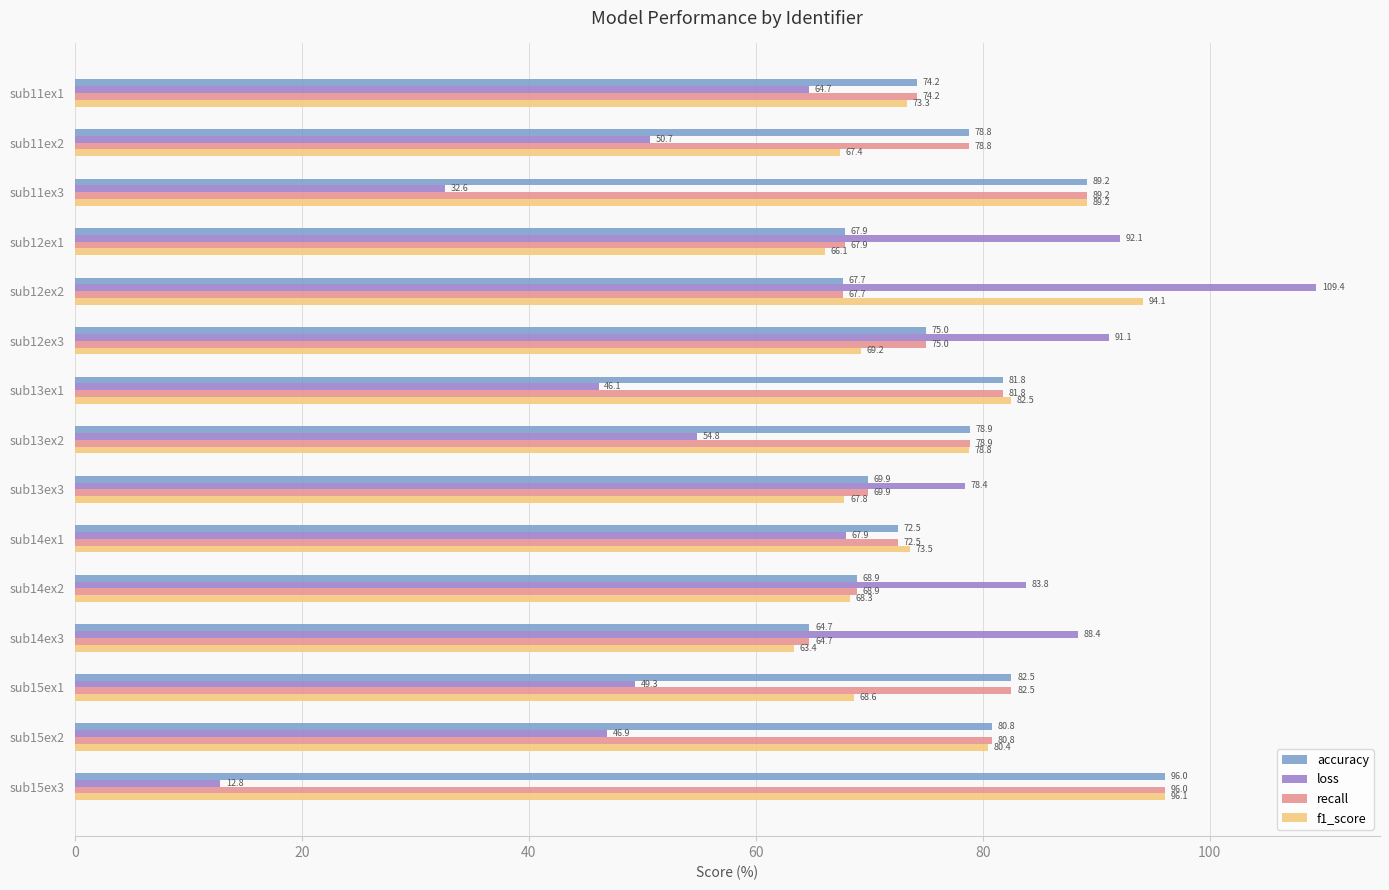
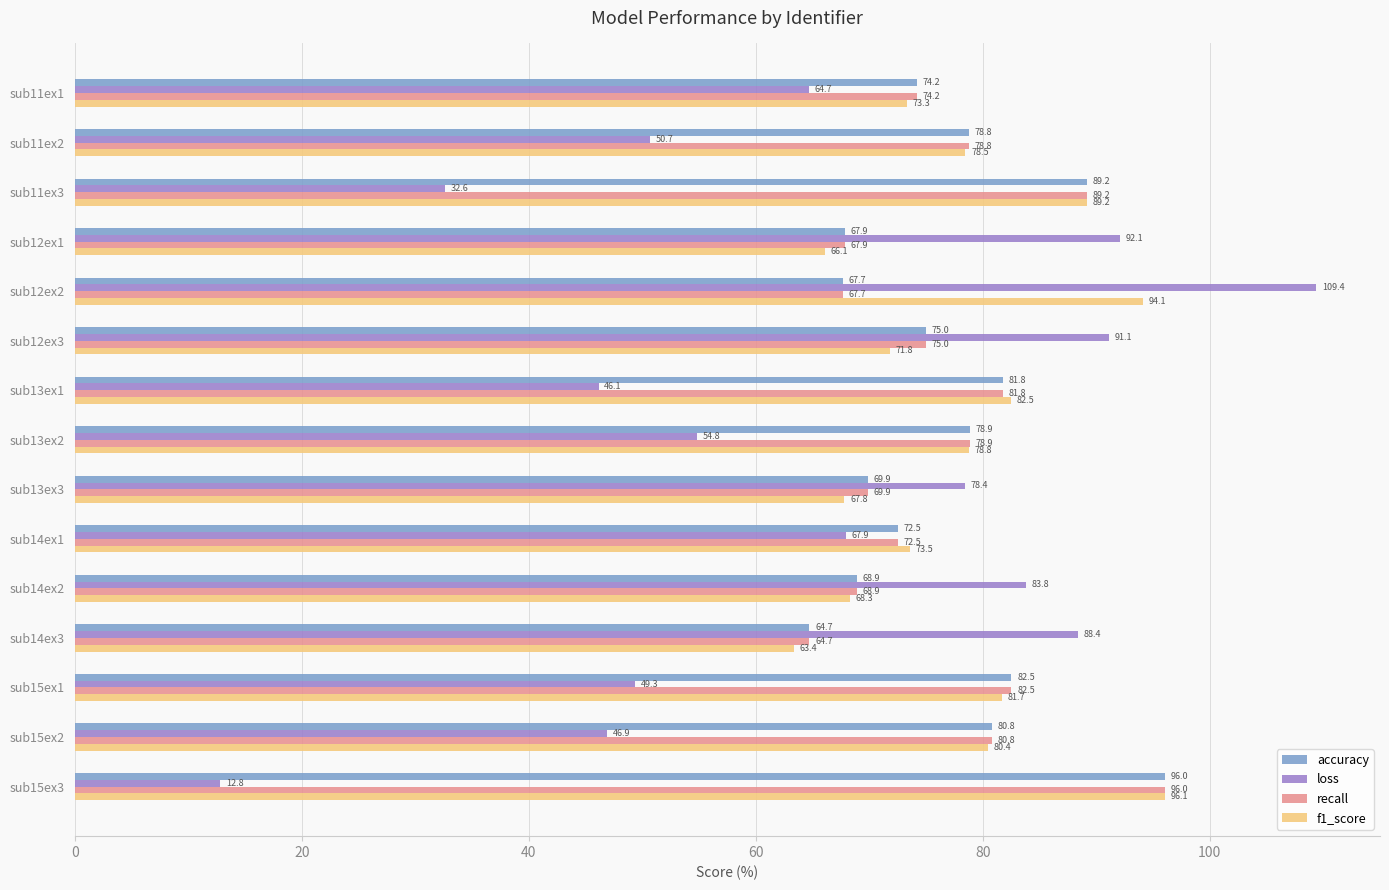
  {
    "recall": {
      "sub11ex1": 74.2,
      "sub11ex2": 78.8,
      "sub12ex1": 67.9,
      "sub12ex2": 67.7,
      "sub12ex3": 75.0,
      "sub13ex1": 81.8,
      "sub13ex3": 69.9,
      "sub14ex1": 72.5,
      "sub14ex2": 68.9,
      "sub14ex3": 64.7,
      "sub15ex1": 82.5
    },
    "f1_score": {
      "sub11ex1": 73.3,
-     "sub11ex2": 67.4,
+     "sub11ex2": 78.5,
      "sub12ex1": 66.1,
      "sub12ex2": 94.1,
-     "sub12ex3": 69.2,
+     "sub12ex3": 71.8,
      "sub13ex1": 82.5,
      "sub13ex3": 67.8,
      "sub14ex1": 73.5,
      "sub14ex2": 68.3,
      "sub14ex3": 63.4,
-     "sub15ex1": 68.6
+     "sub15ex1": 81.7
    }
  }
